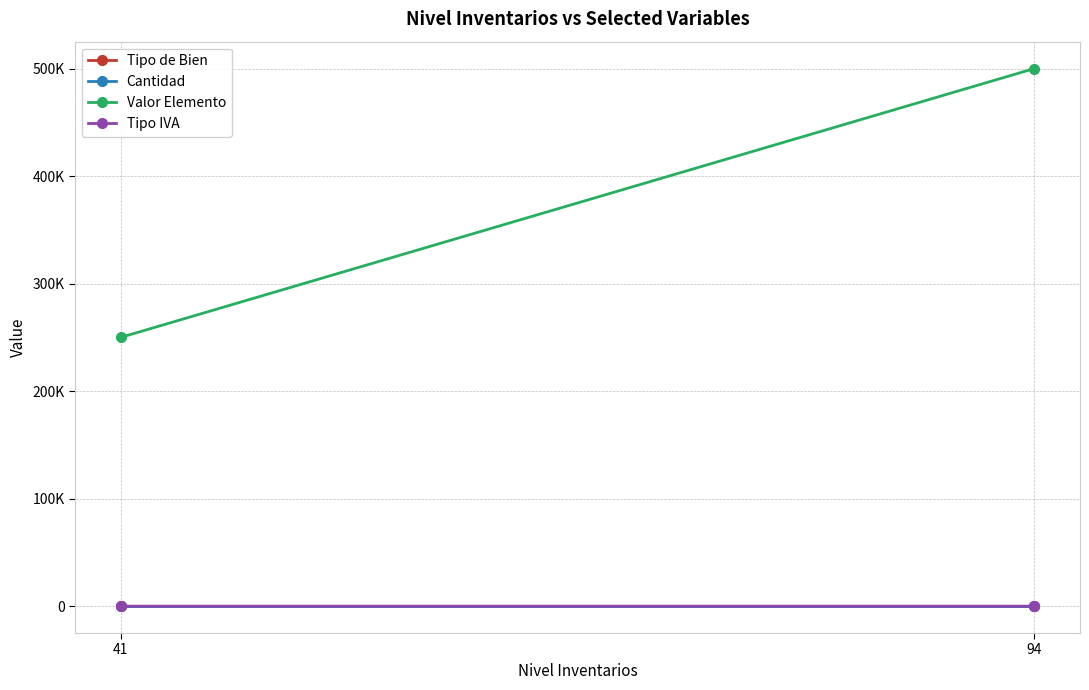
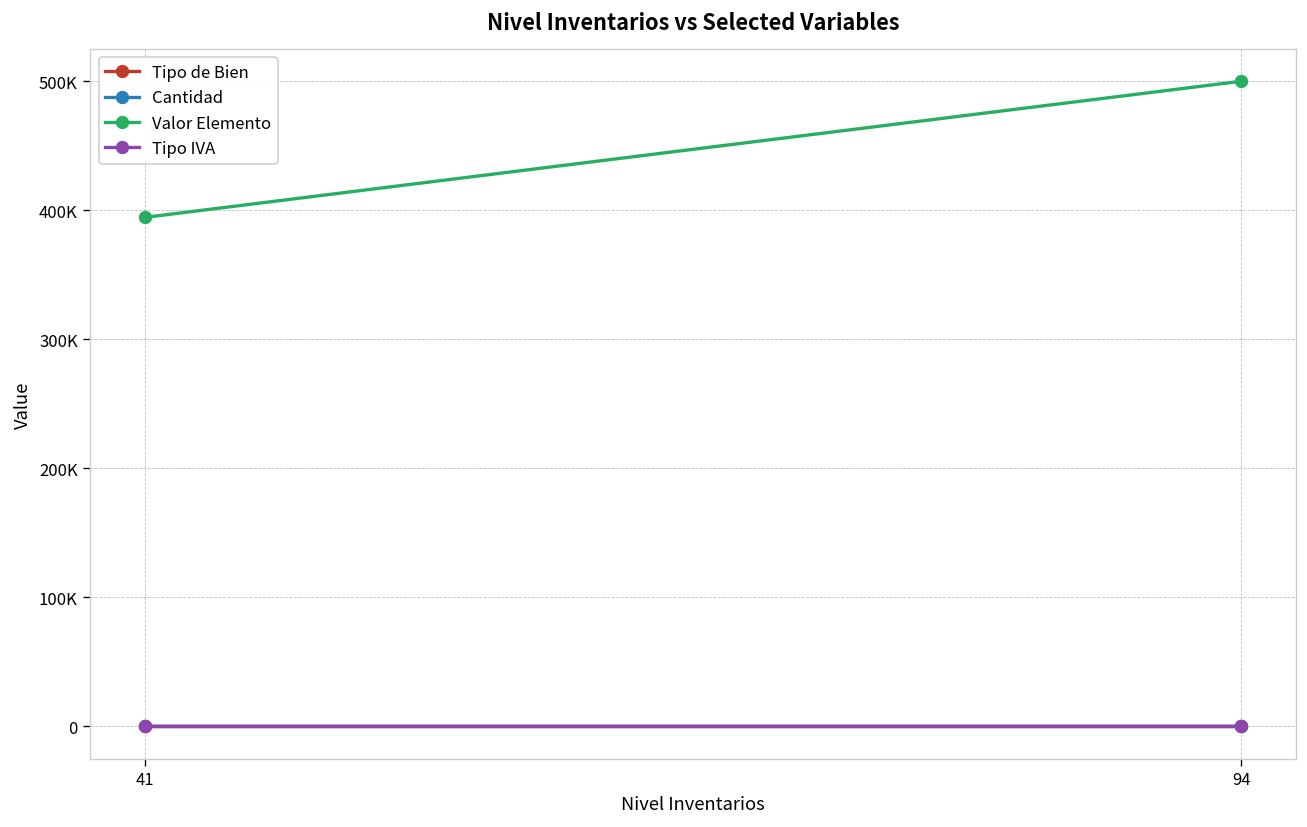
  {
    "Tipo IVA": {
      "41": 0,
      "94": 0
    },
    "Valor Elemento": {
-     "41": 250000,
+     "41": 395000,
      "94": 500000
    }
  }
